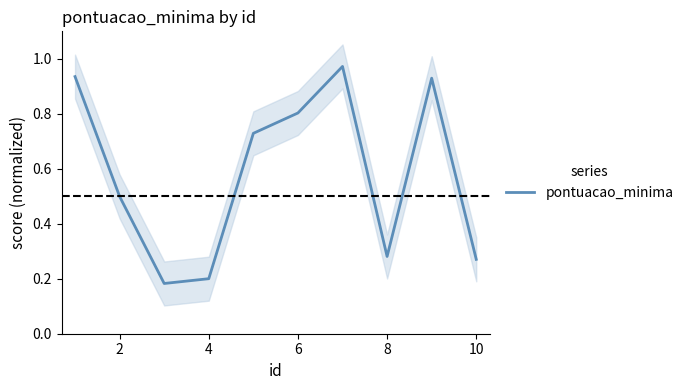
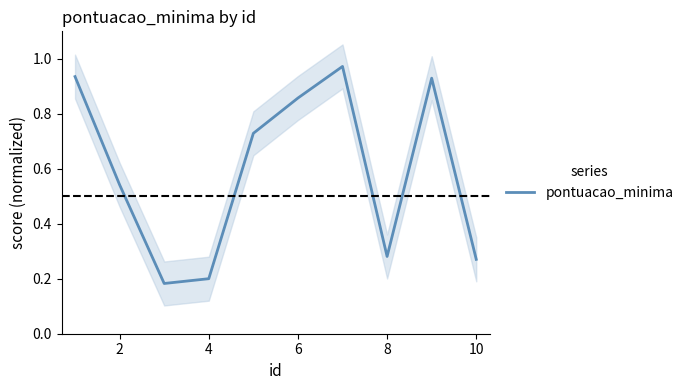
  {
    "pontuacao_minima": {
-     "2": 0.50,
+     "2": 0.54,
      "4": 0.20,
-     "6": 0.80,
+     "6": 0.86,
      "8": 0.28,
      "10": 0.27
    }
  }
